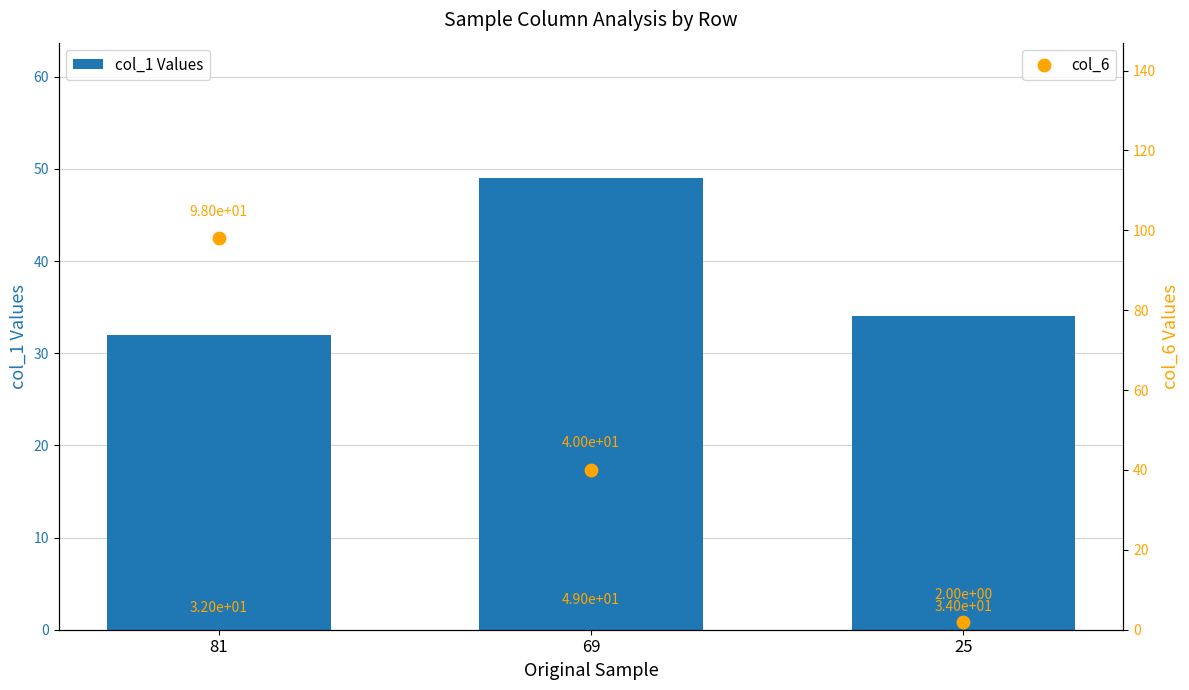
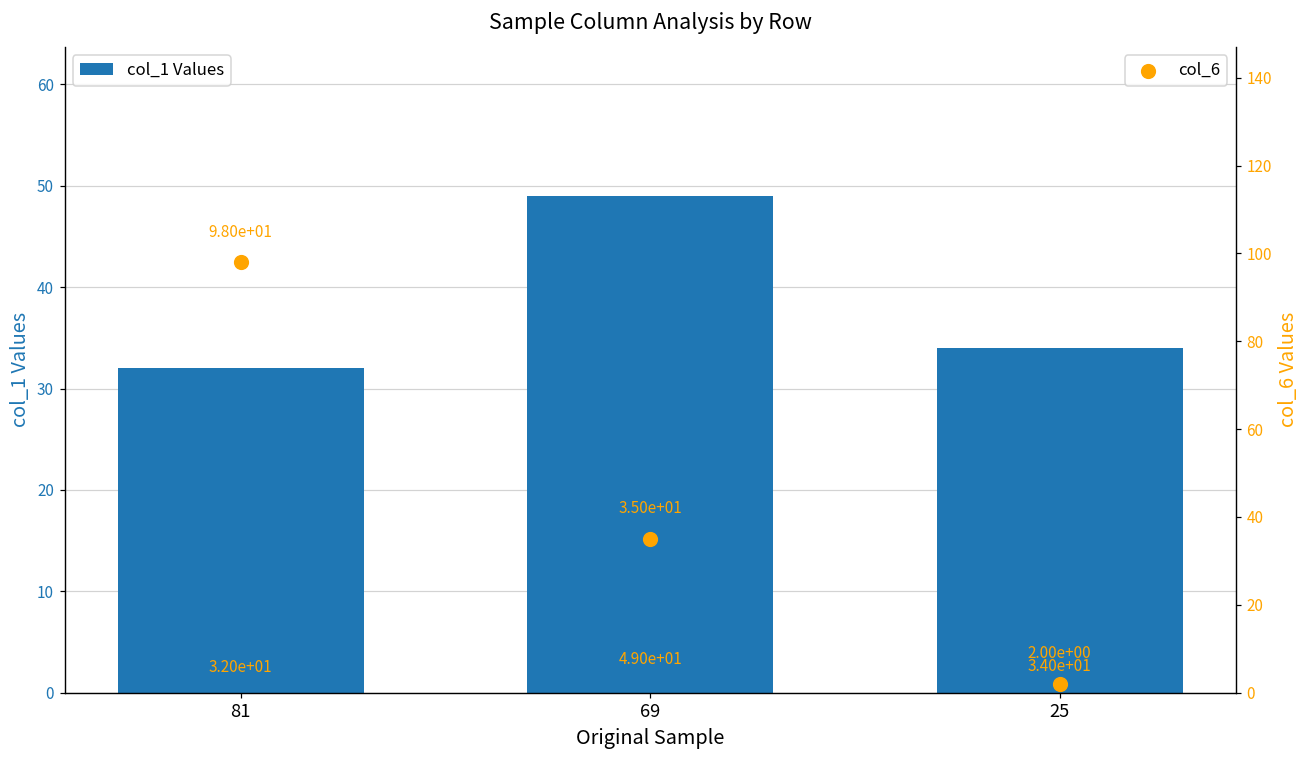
  {
    "col_1 Values": {
      "81": "3.20e+01",
      "69": "4.90e+01"
    },
    "col_6": {
-     "69": "4.00e+01"
+     "69": "3.50e+01"
    }
  }
